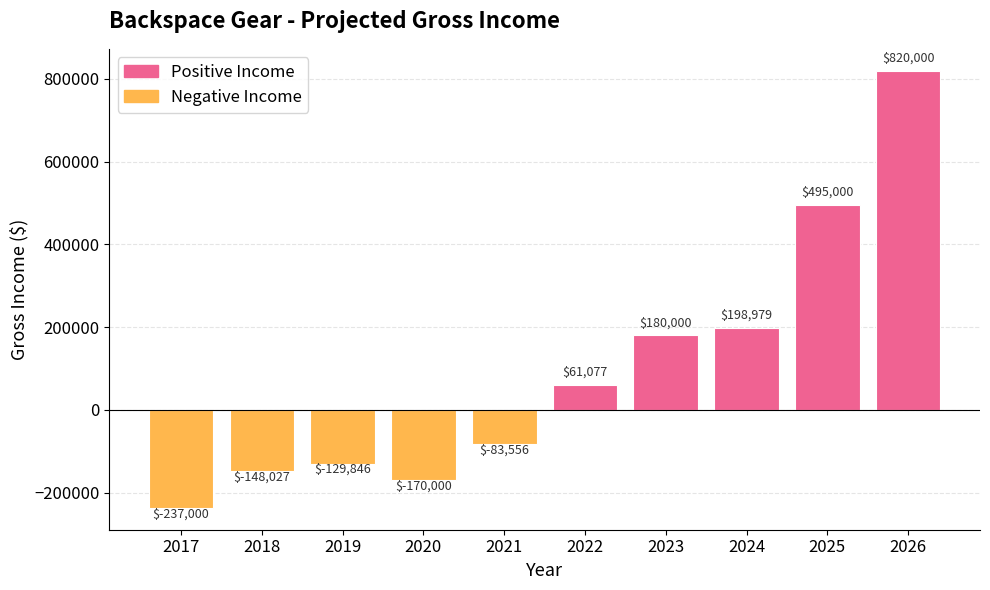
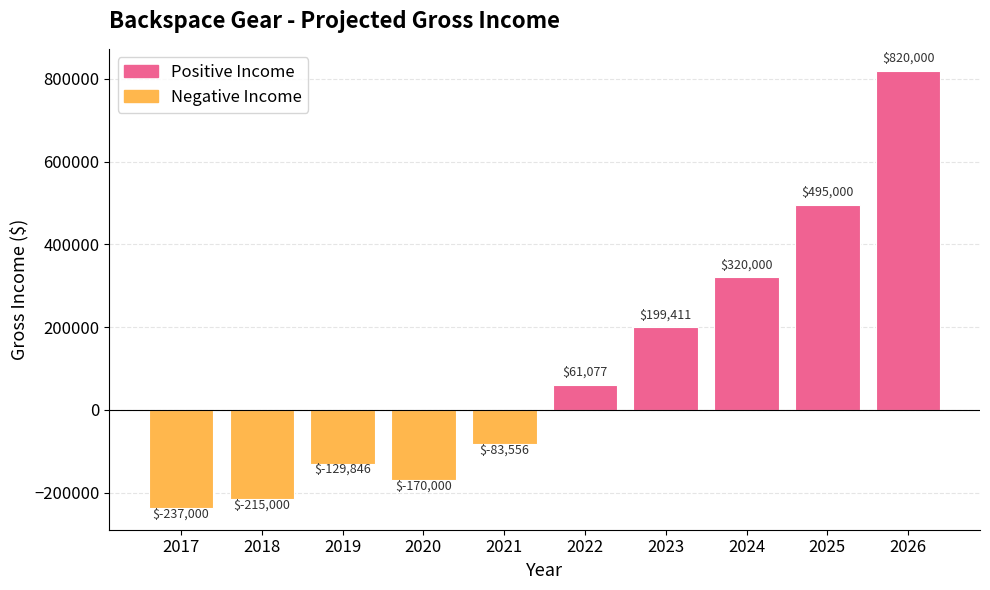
  {
    "2017": "$-237,000",
-   "2018": "$-148,027",
+   "2018": "$-215,000",
    "2019": "$-129,846",
    "2020": "$-170,000",
    "2021": "$-83,556",
    "2022": "$61,077",
-   "2023": "$180,000",
-   "2024": "$198,979",
+   "2023": "$199,411",
+   "2024": "$320,000",
    "2025": "$495,000",
    "2026": "$820,000"
  }
